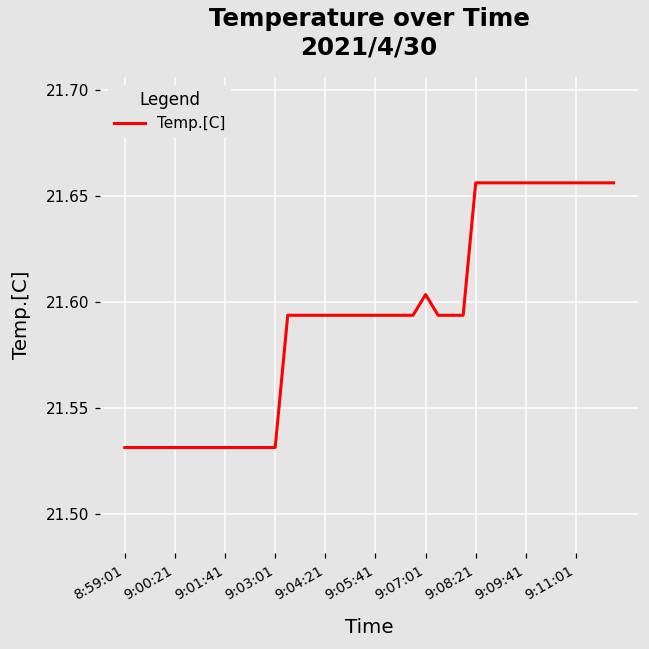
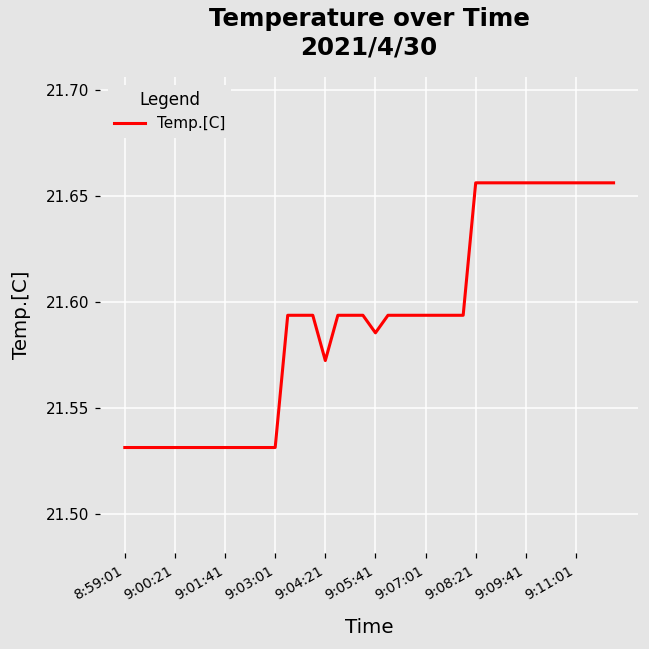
  {
    "8:59:01": 21.531,
    "9:00:21": 21.531,
    "9:01:41": 21.531,
    "9:03:01": 21.531,
-   "9:04:21": 21.594,
-   "9:05:41": 21.594,
-   "9:07:01": 21.604,
+   "9:04:21": 21.572,
+   "9:05:41": 21.585,
+   "9:07:01": 21.594,
    "9:08:21": 21.656,
    "9:09:41": 21.656,
    "9:11:01": 21.656
  }
